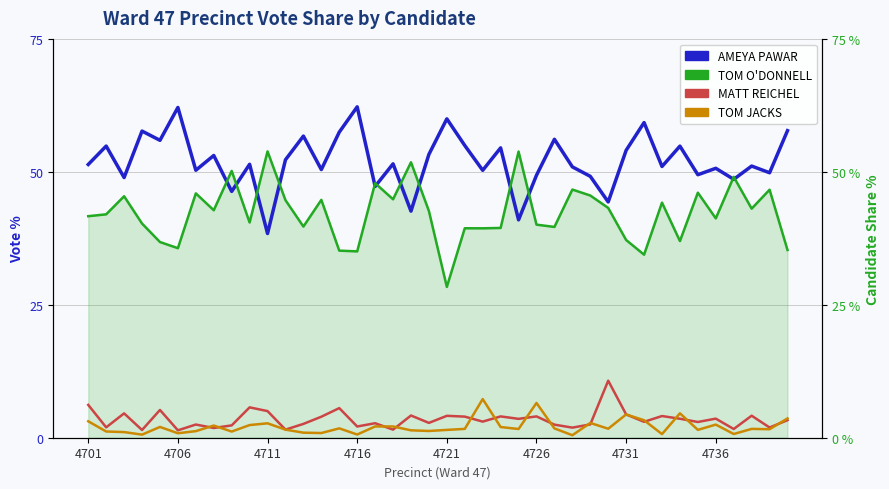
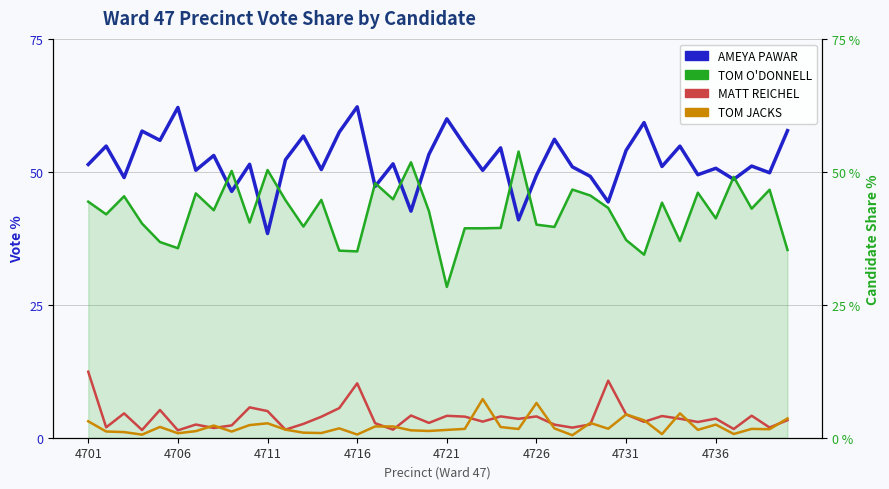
  {
    "AMEYA PAWAR": {
      "4701": 51,
      "4706": 62,
      "4711": 38,
      "4716": 62,
      "4721": 60,
      "4726": 49,
      "4731": 54,
      "4736": 51
    },
    "TOM O'DONNELL": {
-     "4701": 42,
+     "4701": 44,
      "4706": 36,
-     "4711": 54,
+     "4711": 50,
      "4716": 35,
      "4721": 28,
      "4726": 40,
      "4731": 37,
      "4736": 41
    },
    "MATT REICHEL": {
-     "4701": 6,
+     "4701": 12,
      "4706": 1,
      "4711": 5,
-     "4716": 2,
+     "4716": 10,
      "4721": 4,
      "4726": 4,
      "4736": 4
    },
    "TOM JACKS": {
      "4701": 3,
      "4706": 1,
      "4711": 3,
      "4716": 1,
      "4721": 1,
      "4726": 7,
      "4736": 2
    }
  }
